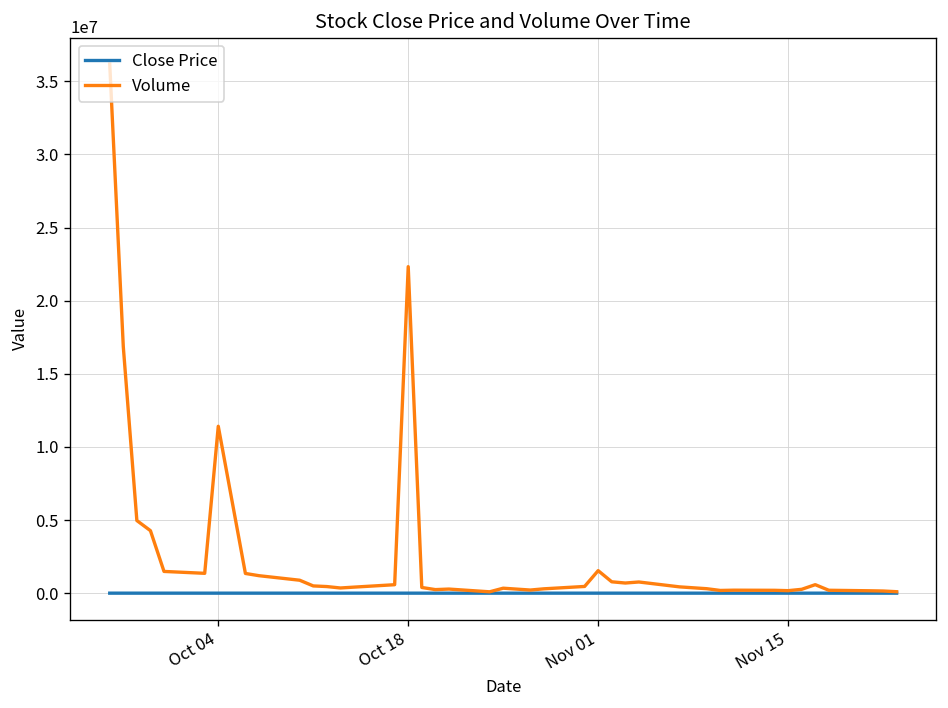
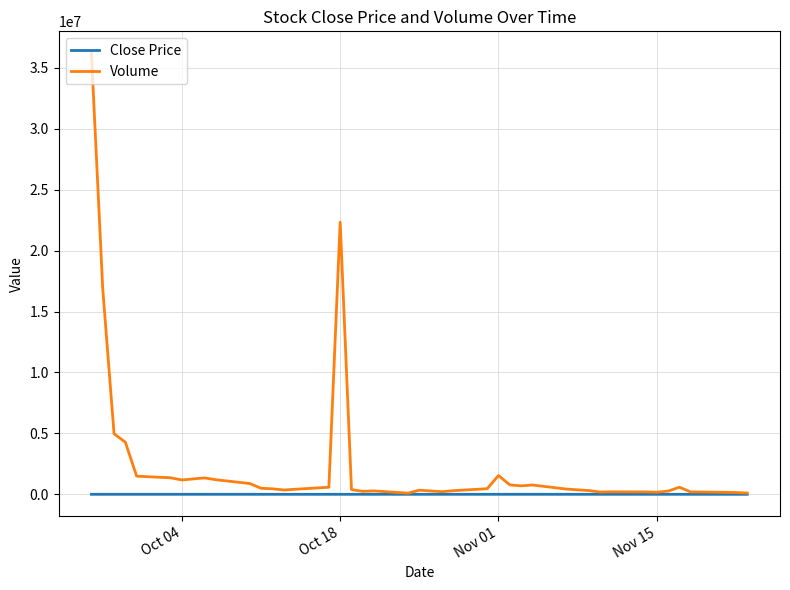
  {
    "Close Price": {
      "Oct 04": 0,
      "Oct 18": 0,
      "Nov 01": 0
    },
    "Volume": {
-     "Oct 04": 11400000,
+     "Oct 04": 1200000,
      "Oct 18": 22300000,
      "Nov 01": 1500000
    }
  }
